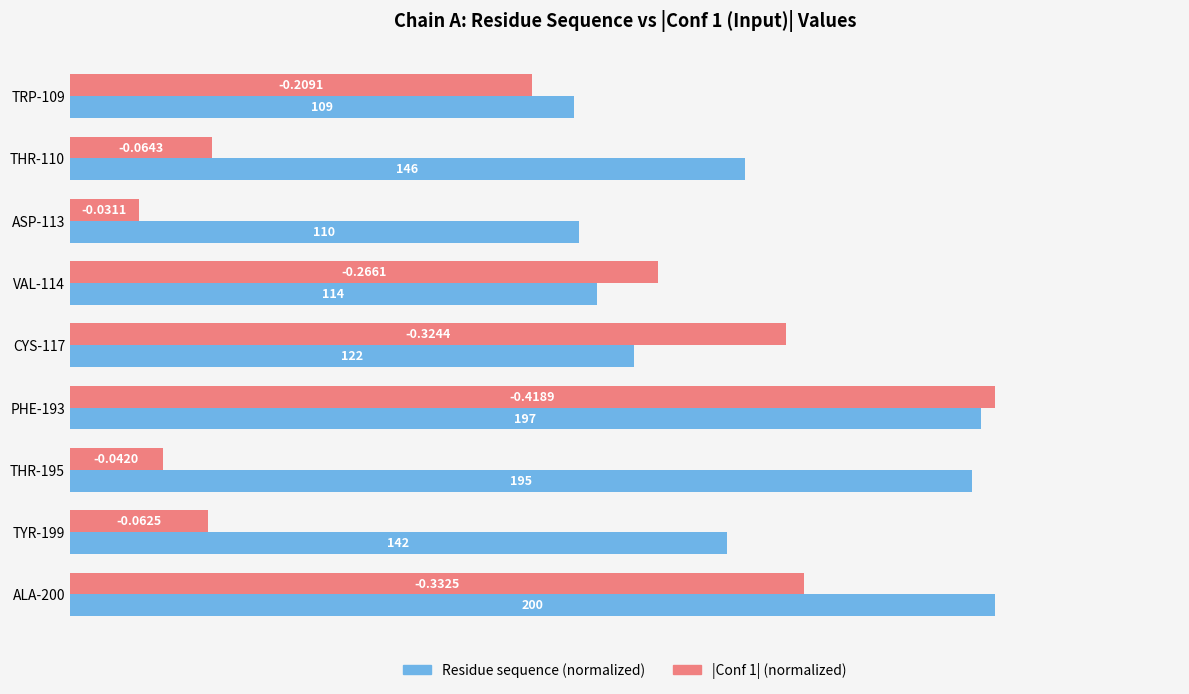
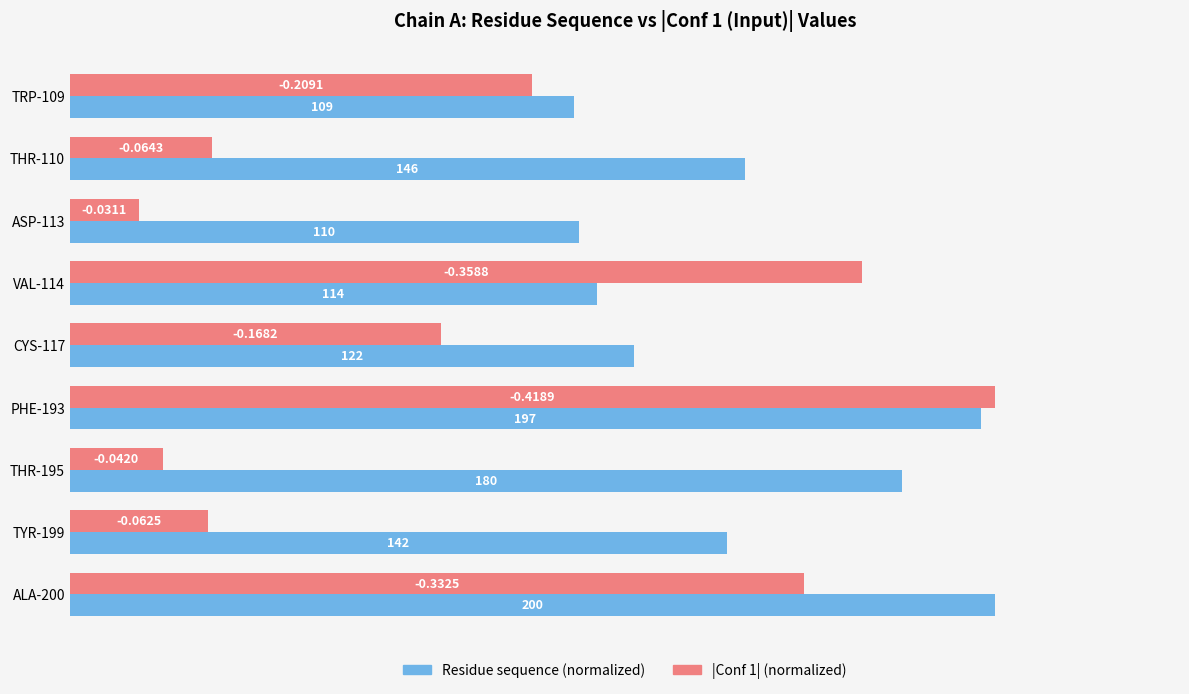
  {
    "Residue sequence (normalized)": {
-     "THR-195": 195
+     "THR-195": 180
    },
    "|Conf 1| (normalized)": {
-     "VAL-114": -0.2661,
-     "CYS-117": -0.3244
+     "VAL-114": -0.3588,
+     "CYS-117": -0.1682
    }
  }
